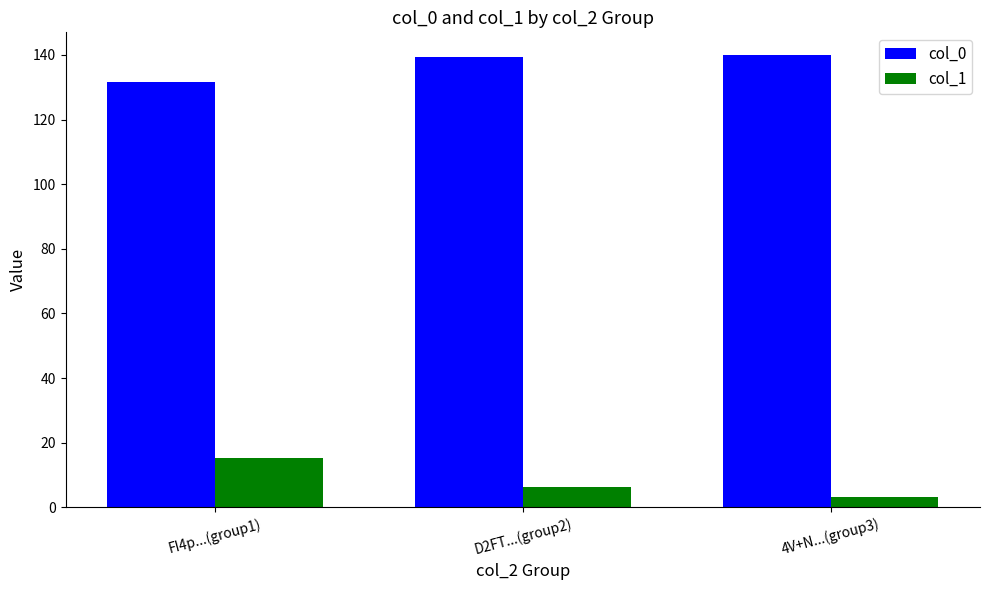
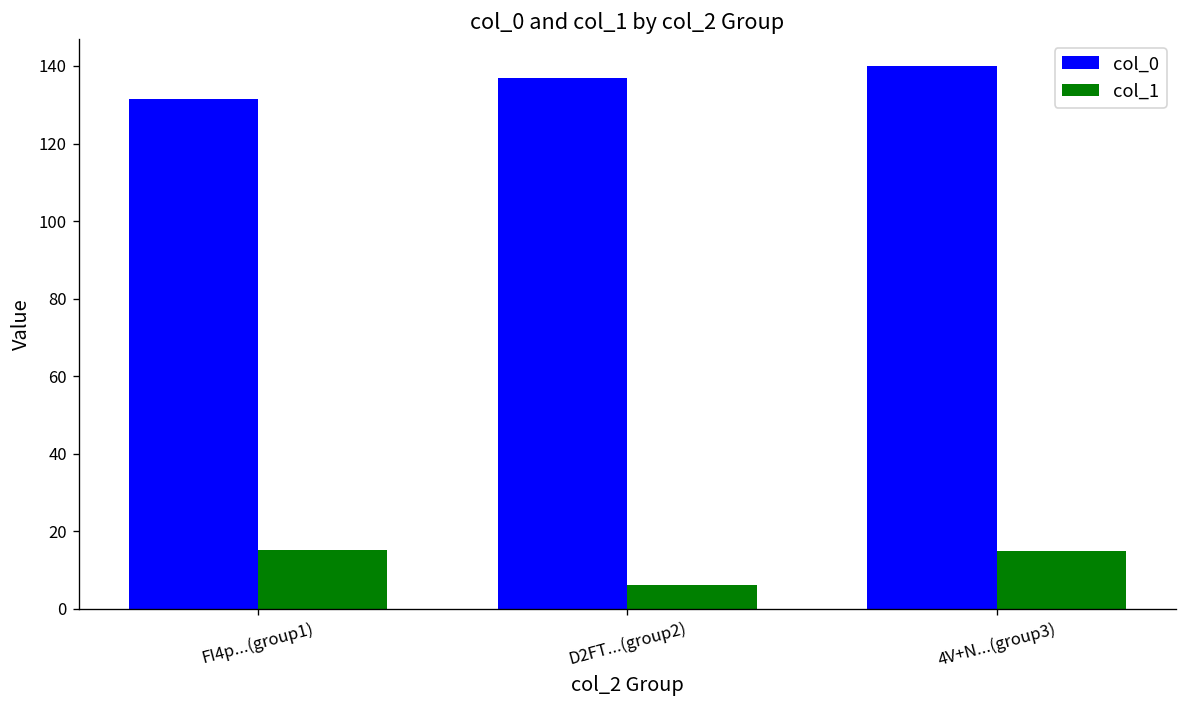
  {
    "col_0": {
      "FI4p...(group1)": 132,
-     "D2FT...(group2)": 140,
+     "D2FT...(group2)": 137,
      "4V+N...(group3)": 140
    },
    "col_1": {
      "FI4p...(group1)": 15,
      "D2FT...(group2)": 6,
-     "4V+N...(group3)": 3
+     "4V+N...(group3)": 15
    }
  }
